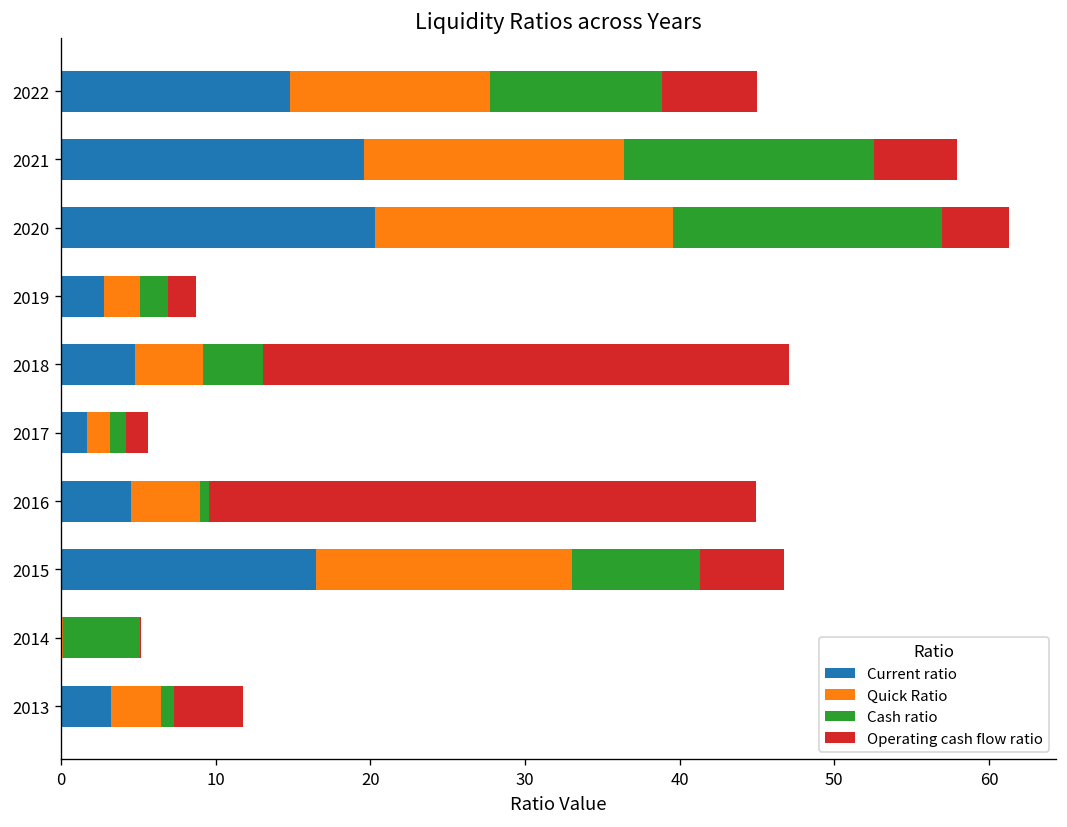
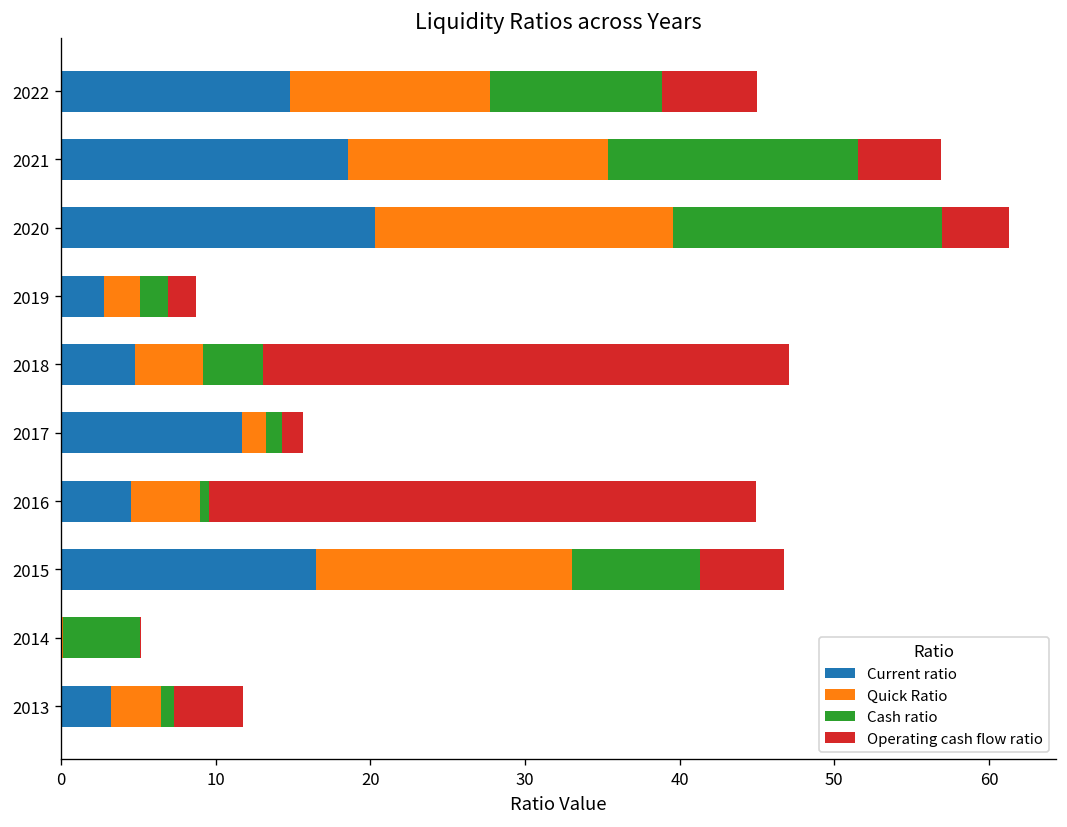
  {
    "Current ratio": {
      "2022": 14.8,
-     "2021": 19.6,
+     "2021": 18.6,
      "2020": 20.3,
      "2019": 2.8,
      "2018": 4.8,
-     "2017": 1.7,
+     "2017": 11.7,
      "2016": 4.5,
      "2015": 16.5,
      "2013": 3.2
    },
    "Quick Ratio": {
      "2022": 12.9,
      "2021": 16.8,
      "2020": 19.2,
      "2019": 2.3,
      "2018": 4.4,
      "2017": 1.5,
      "2016": 4.5,
      "2015": 16.5,
      "2013": 3.2
    },
    "Cash ratio": {
      "2022": 11.1,
      "2021": 16.2,
      "2020": 17.4,
      "2019": 1.8,
      "2018": 3.9,
      "2017": 1.0,
      "2016": 0.6,
      "2015": 8.3,
      "2014": 5.0,
      "2013": 0.8
    },
    "Operating cash flow ratio": {
      "2022": 6.2,
      "2021": 5.4,
      "2020": 4.3,
      "2019": 1.8,
      "2018": 34.0,
      "2017": 1.4,
      "2016": 35.4,
      "2015": 5.4,
      "2013": 4.4
    }
  }
